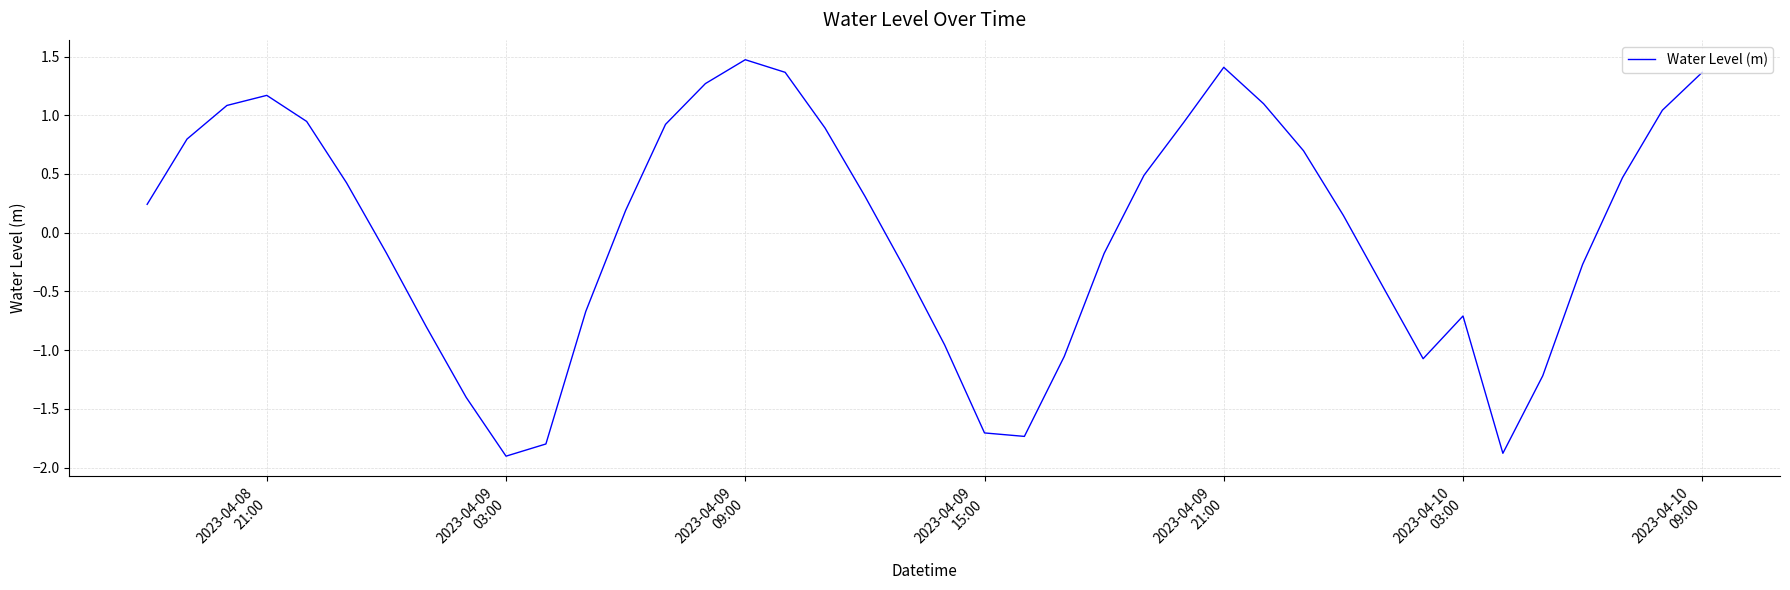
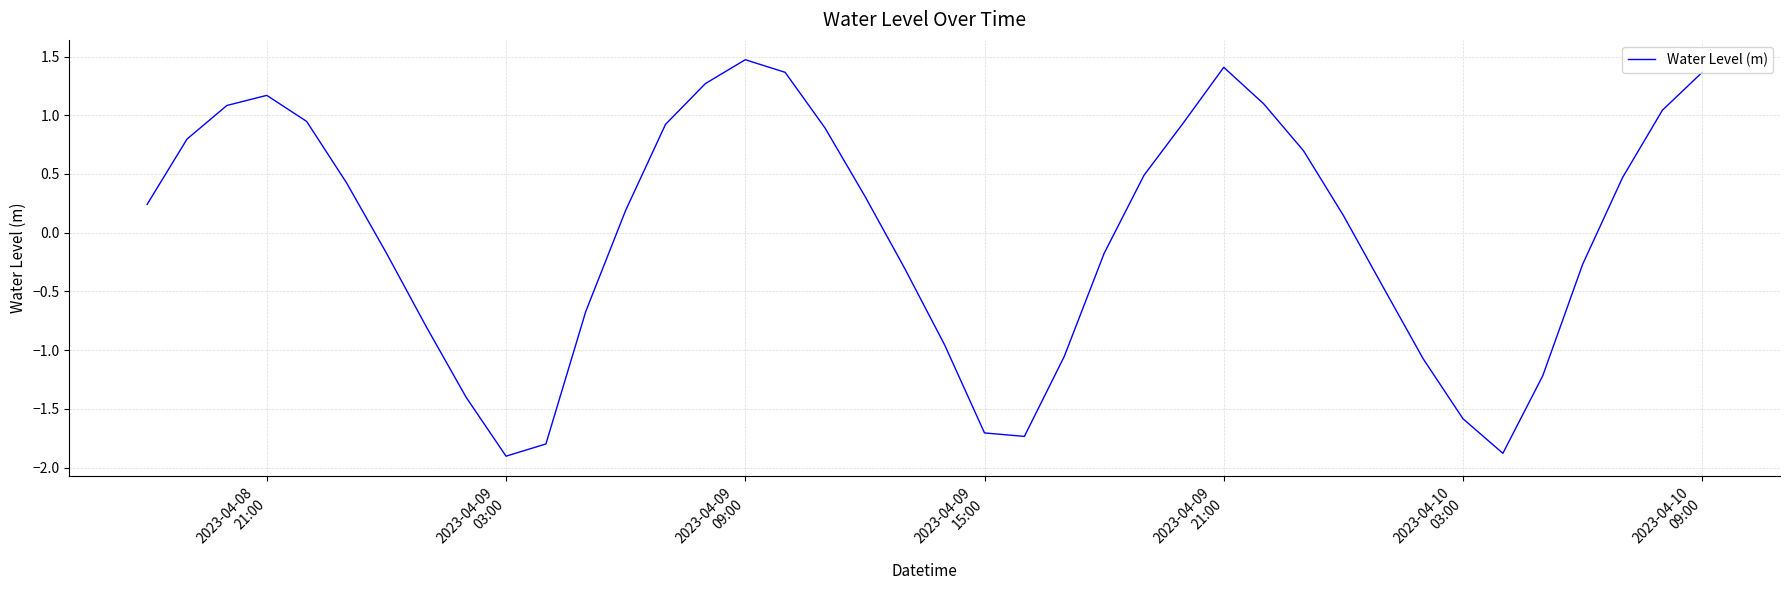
  {
    "2023-04-08 21:00": 1.17,
    "2023-04-09 03:00": -1.90,
    "2023-04-09 09:00": 1.47,
    "2023-04-09 15:00": -1.70,
    "2023-04-09 21:00": 1.41,
-   "2023-04-10 03:00": -0.71
+   "2023-04-10 03:00": -1.58
  }
